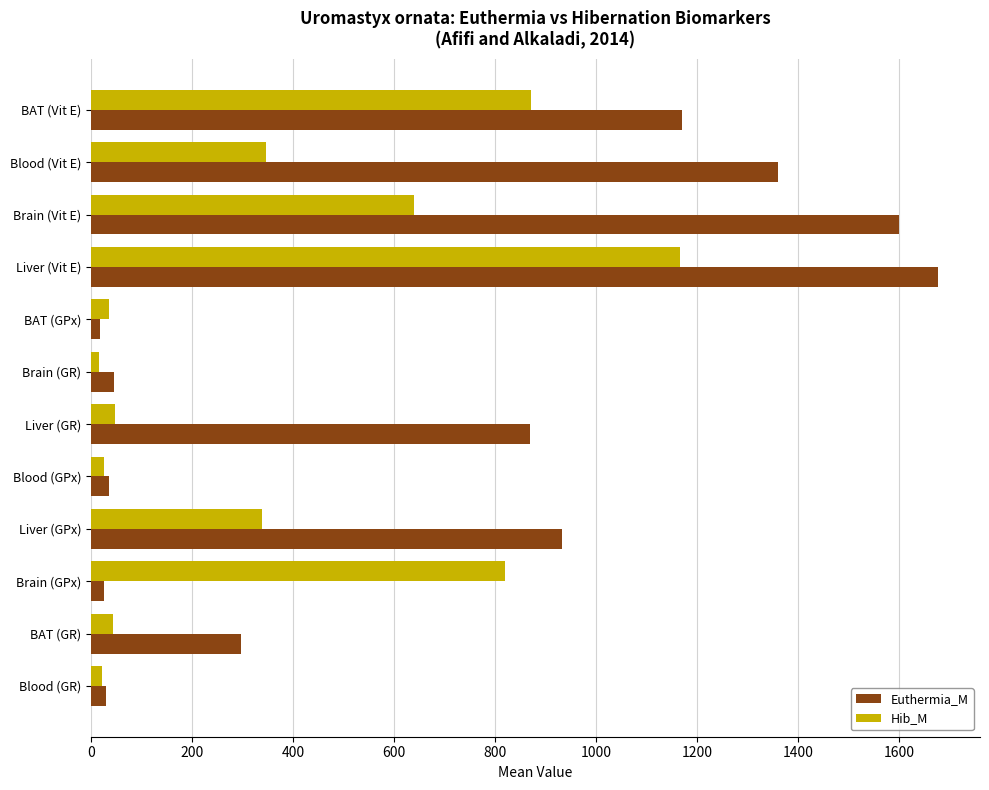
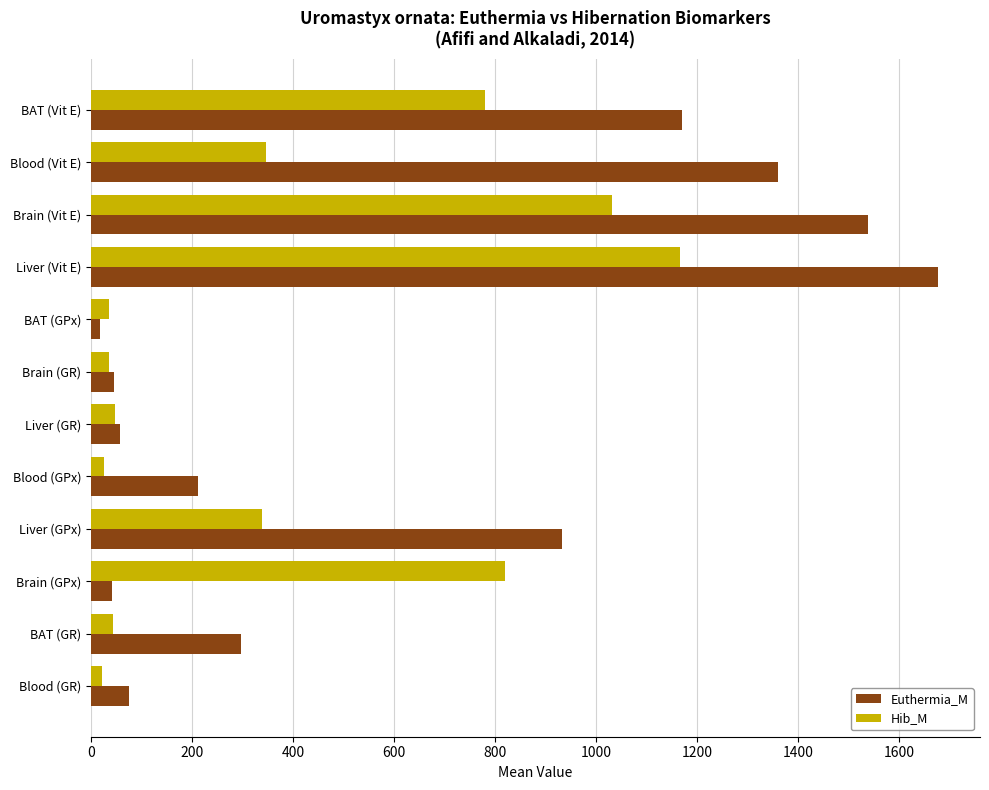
  {
    "Euthermia_M": {
      "BAT (Vit E)": 1170,
      "Blood (Vit E)": 1360,
-     "Brain (Vit E)": 1600,
+     "Brain (Vit E)": 1540,
      "Liver (Vit E)": 1680,
      "BAT (GPx)": 20,
      "Brain (GR)": 40,
-     "Liver (GR)": 870,
-     "Blood (GPx)": 40,
+     "Liver (GR)": 60,
+     "Blood (GPx)": 210,
      "Liver (GPx)": 930,
-     "Brain (GPx)": 30,
+     "Brain (GPx)": 40,
      "BAT (GR)": 300,
-     "Blood (GR)": 30
+     "Blood (GR)": 80
    },
    "Hib_M": {
-     "BAT (Vit E)": 870,
+     "BAT (Vit E)": 780,
      "Blood (Vit E)": 350,
-     "Brain (Vit E)": 640,
+     "Brain (Vit E)": 1030,
      "Liver (Vit E)": 1170,
      "BAT (GPx)": 40,
-     "Brain (GR)": 20,
+     "Brain (GR)": 30,
      "Liver (GR)": 50,
      "Blood (GPx)": 30,
      "Liver (GPx)": 340,
      "Brain (GPx)": 820,
      "BAT (GR)": 40,
      "Blood (GR)": 20
    }
  }
